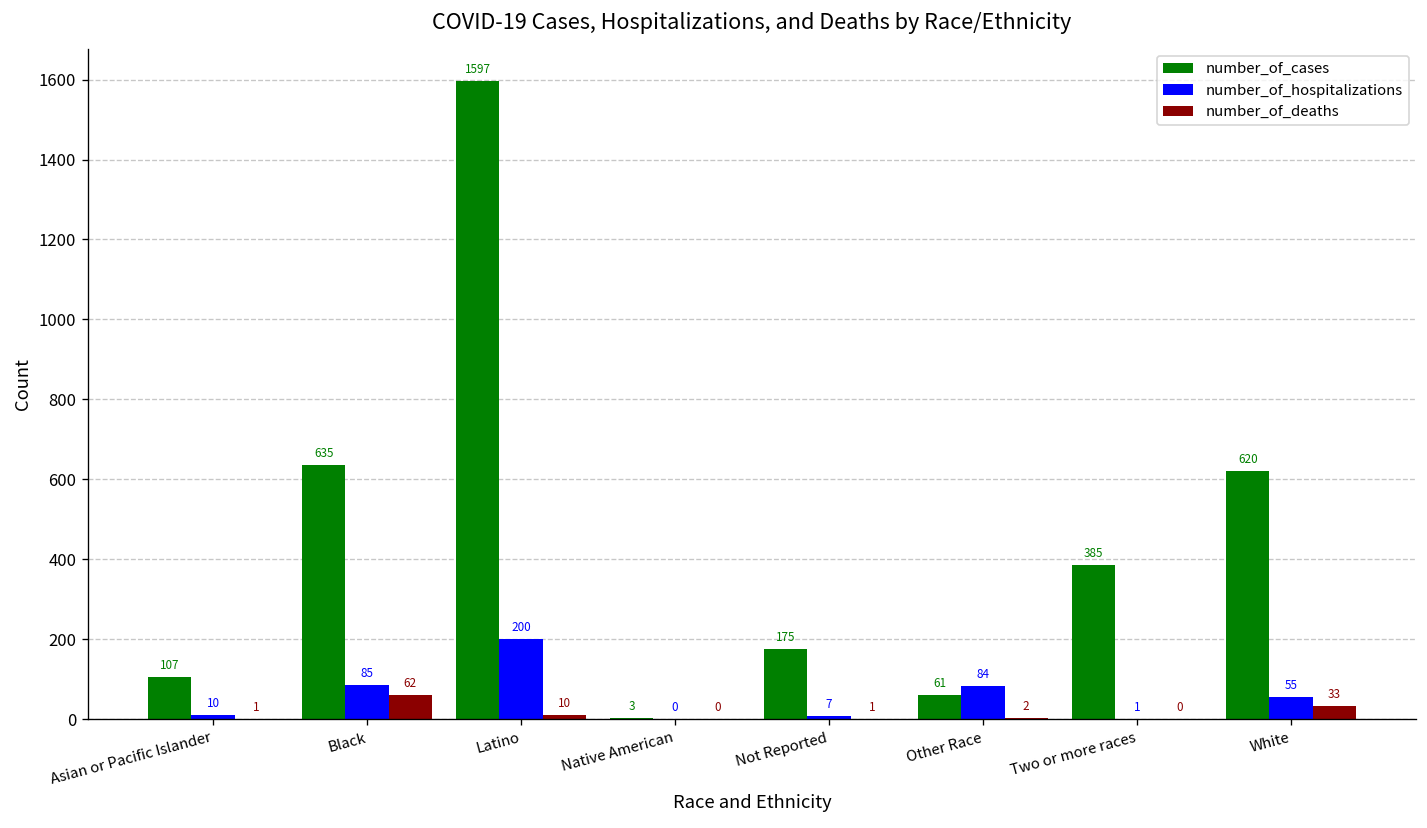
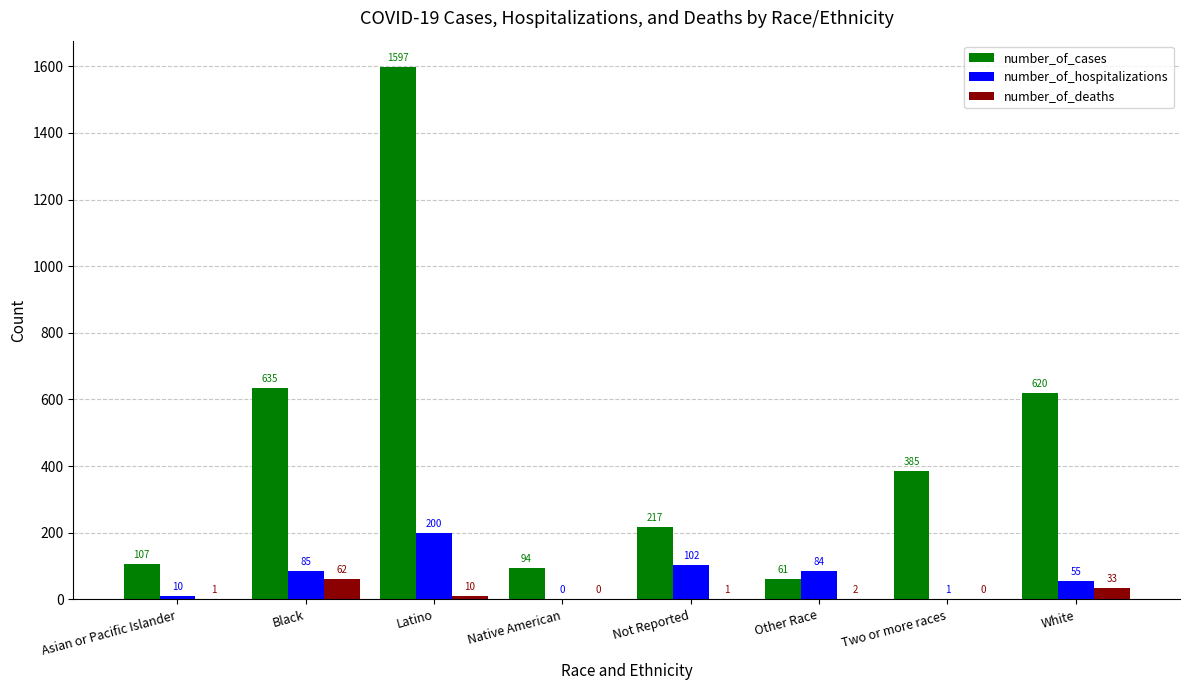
  {
    "number_of_cases": {
      "Asian or Pacific Islander": 107,
      "Black": 635,
      "Latino": 1597,
-     "Native American": 3,
-     "Not Reported": 175,
+     "Native American": 94,
+     "Not Reported": 217,
      "Other Race": 61,
      "Two or more races": 385,
      "White": 620
    },
    "number_of_hospitalizations": {
      "Asian or Pacific Islander": 10,
      "Black": 85,
      "Latino": 200,
      "Native American": 0,
-     "Not Reported": 7,
+     "Not Reported": 102,
      "Other Race": 84,
      "Two or more races": 1,
      "White": 55
    },
    "number_of_deaths": {
      "Asian or Pacific Islander": 1,
      "Black": 62,
      "Latino": 10,
      "Native American": 0,
      "Not Reported": 1,
      "Other Race": 2,
      "Two or more races": 0,
      "White": 33
    }
  }
